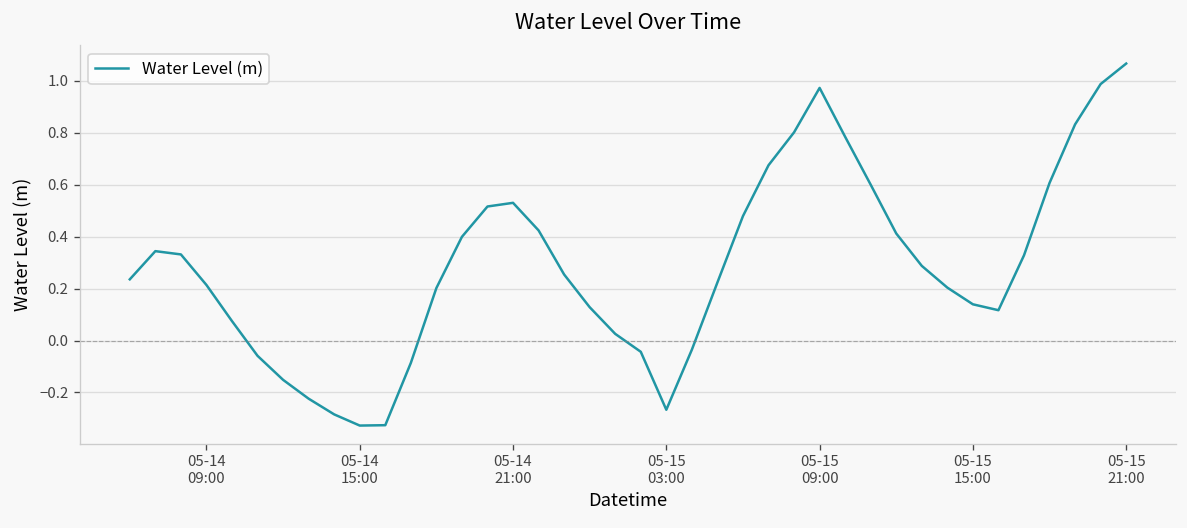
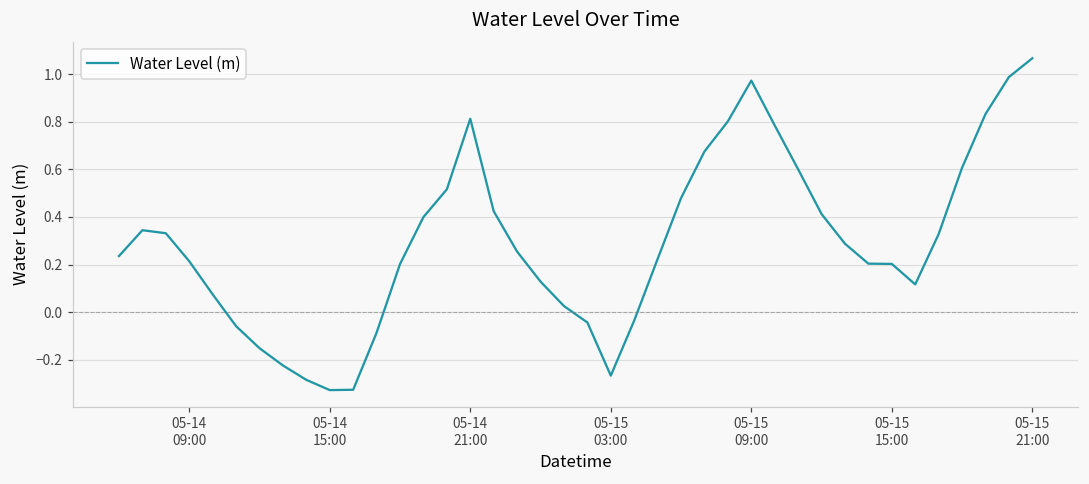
  {
    "05-14 09:00": 0.21,
    "05-14 15:00": -0.33,
-   "05-14 21:00": 0.53,
+   "05-14 21:00": 0.81,
    "05-15 03:00": -0.27,
    "05-15 09:00": 0.97,
-   "05-15 15:00": 0.14,
+   "05-15 15:00": 0.20,
    "05-15 21:00": 1.07
  }
